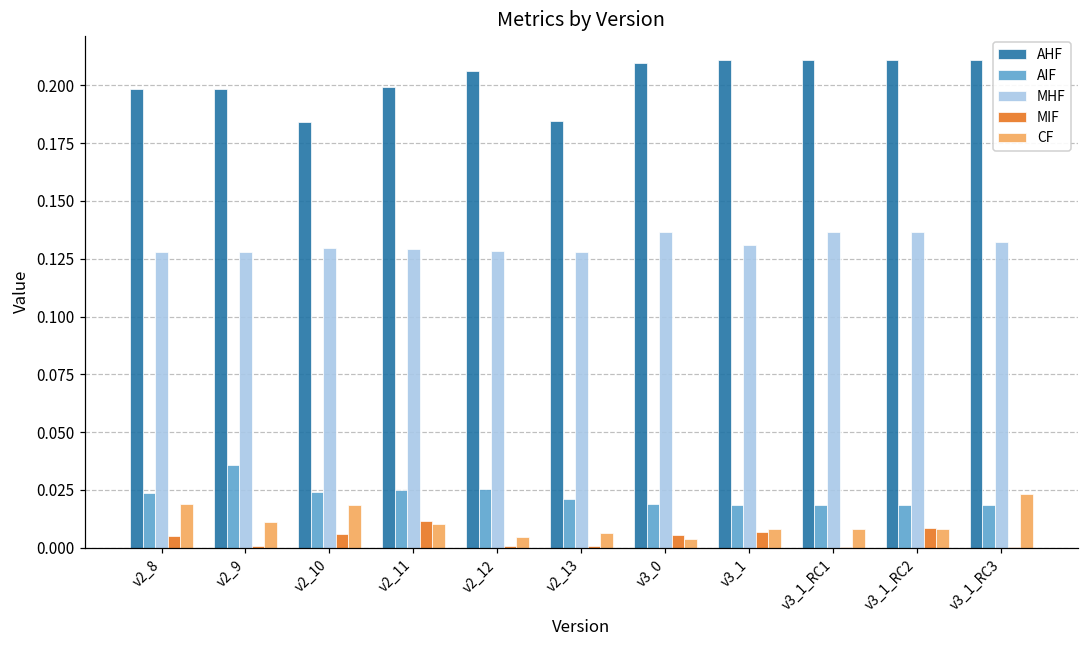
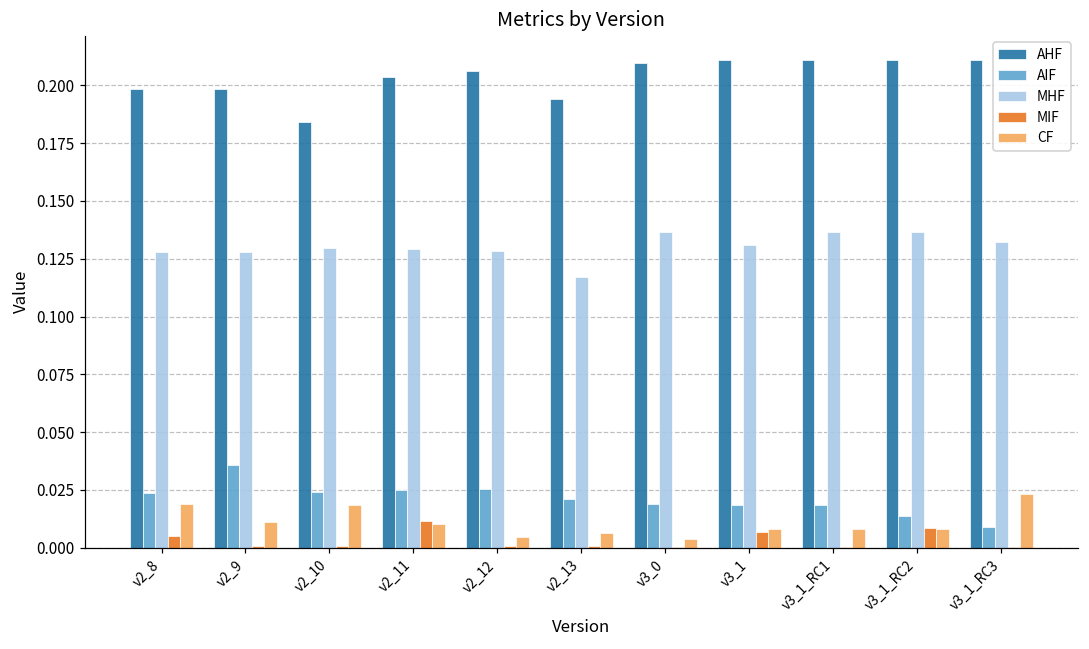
  {
    "AHF": {
      "v2_8": 0.198,
      "v2_9": 0.198,
      "v2_10": 0.184,
-     "v2_11": 0.199,
+     "v2_11": 0.204,
      "v2_12": 0.206,
-     "v2_13": 0.184,
+     "v2_13": 0.194,
      "v3_0": 0.210,
      "v3_1": 0.211,
      "v3_1_RC1": 0.211,
      "v3_1_RC2": 0.211,
      "v3_1_RC3": 0.211
    },
    "AIF": {
      "v2_8": 0.024,
      "v2_9": 0.036,
      "v2_10": 0.024,
      "v2_11": 0.025,
      "v2_12": 0.026,
      "v2_13": 0.021,
      "v3_0": 0.019,
      "v3_1": 0.018,
      "v3_1_RC1": 0.018,
-     "v3_1_RC2": 0.018,
-     "v3_1_RC3": 0.018
+     "v3_1_RC2": 0.014,
+     "v3_1_RC3": 0.009
    },
    "MHF": {
      "v2_8": 0.128,
      "v2_9": 0.128,
      "v2_10": 0.129,
      "v2_11": 0.129,
      "v2_12": 0.128,
-     "v2_13": 0.128,
+     "v2_13": 0.117,
      "v3_0": 0.136,
      "v3_1": 0.131,
      "v3_1_RC1": 0.137,
      "v3_1_RC2": 0.137,
      "v3_1_RC3": 0.132
    },
    "MIF": {
      "v2_8": 0.005,
-     "v2_10": 0.006,
+     "v2_10": 0.001,
      "v2_11": 0.011,
-     "v3_0": 0.005,
+     "v3_0": 0.000,
      "v3_1": 0.007,
      "v3_1_RC2": 0.009
    },
    "CF": {
      "v2_8": 0.019,
      "v2_9": 0.011,
      "v2_10": 0.018,
      "v2_11": 0.010,
      "v2_12": 0.005,
      "v2_13": 0.006,
      "v3_0": 0.004,
      "v3_1": 0.008,
      "v3_1_RC1": 0.008,
      "v3_1_RC2": 0.008,
      "v3_1_RC3": 0.023
    }
  }
